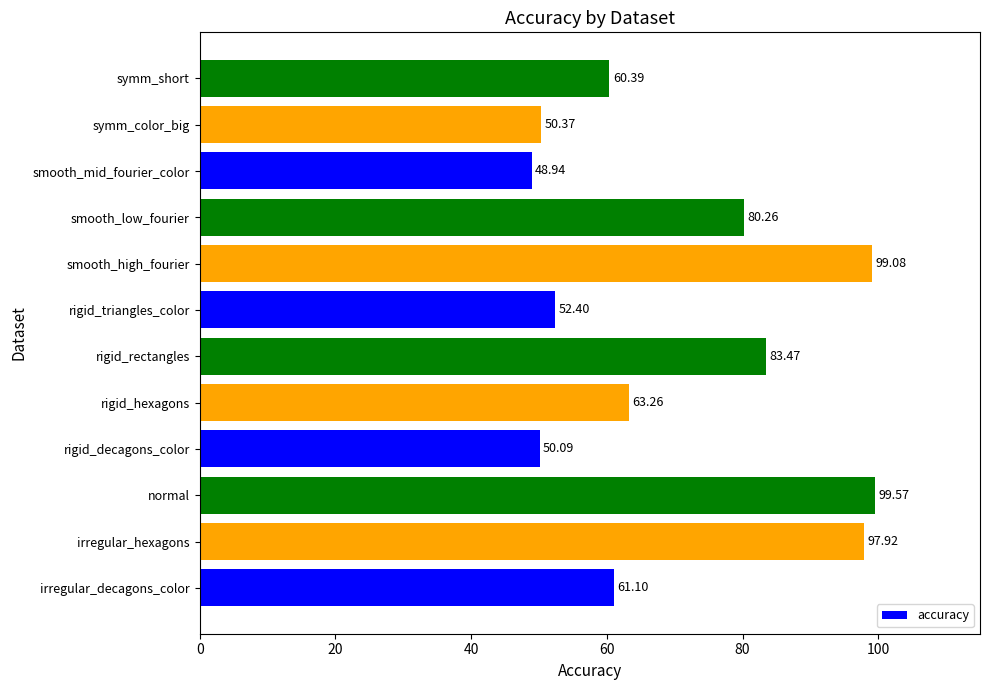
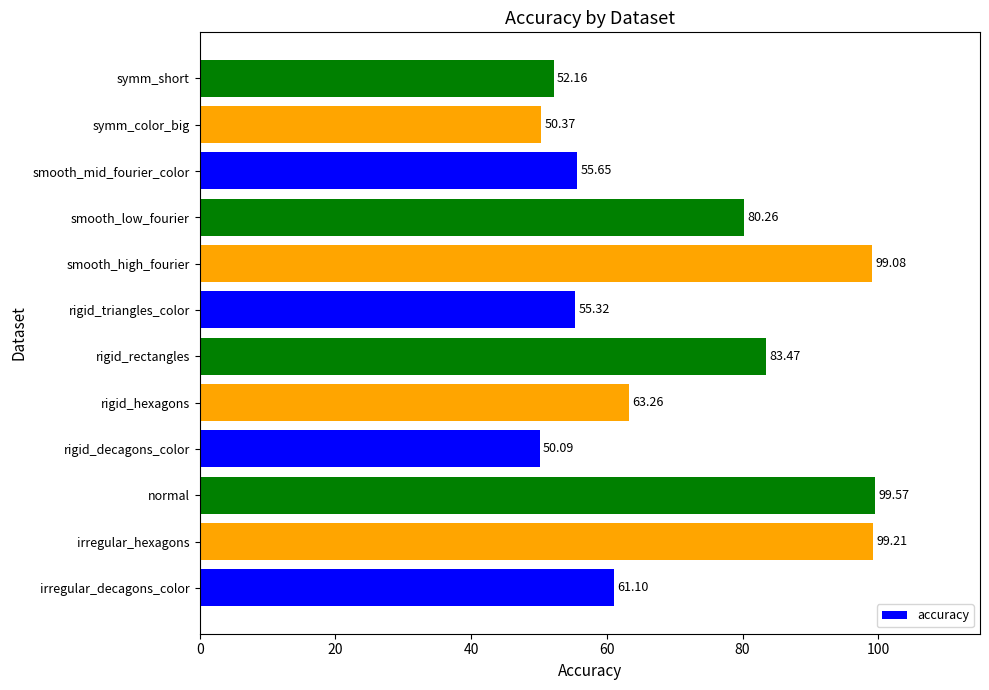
  {
-   "symm_short": 60.39,
+   "symm_short": 52.16,
    "symm_color_big": 50.37,
-   "smooth_mid_fourier_color": 48.94,
+   "smooth_mid_fourier_color": 55.65,
    "smooth_low_fourier": 80.26,
    "smooth_high_fourier": 99.08,
-   "rigid_triangles_color": 52.40,
+   "rigid_triangles_color": 55.32,
    "rigid_rectangles": 83.47,
    "rigid_hexagons": 63.26,
    "rigid_decagons_color": 50.09,
    "normal": 99.57,
-   "irregular_hexagons": 97.92,
+   "irregular_hexagons": 99.21,
    "irregular_decagons_color": 61.10
  }
